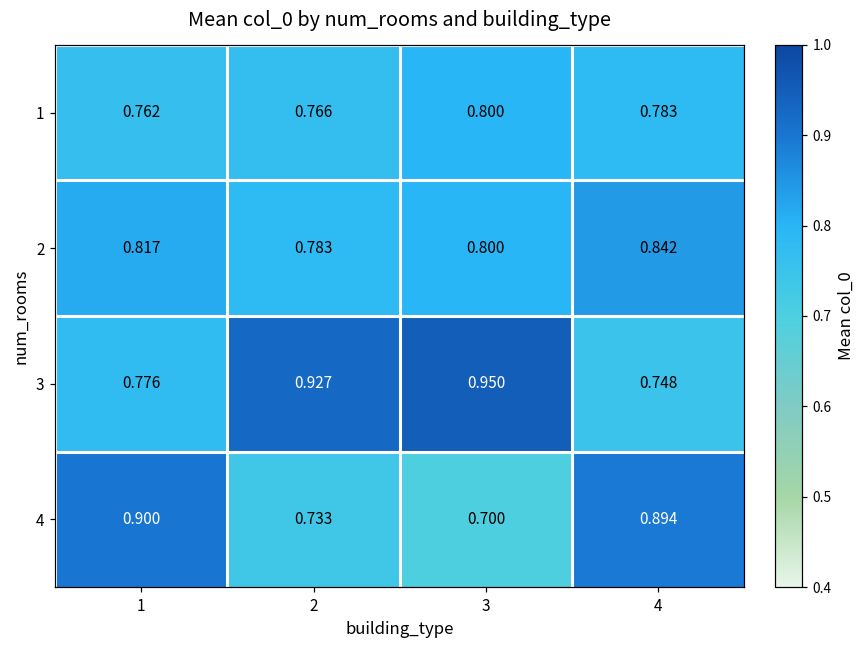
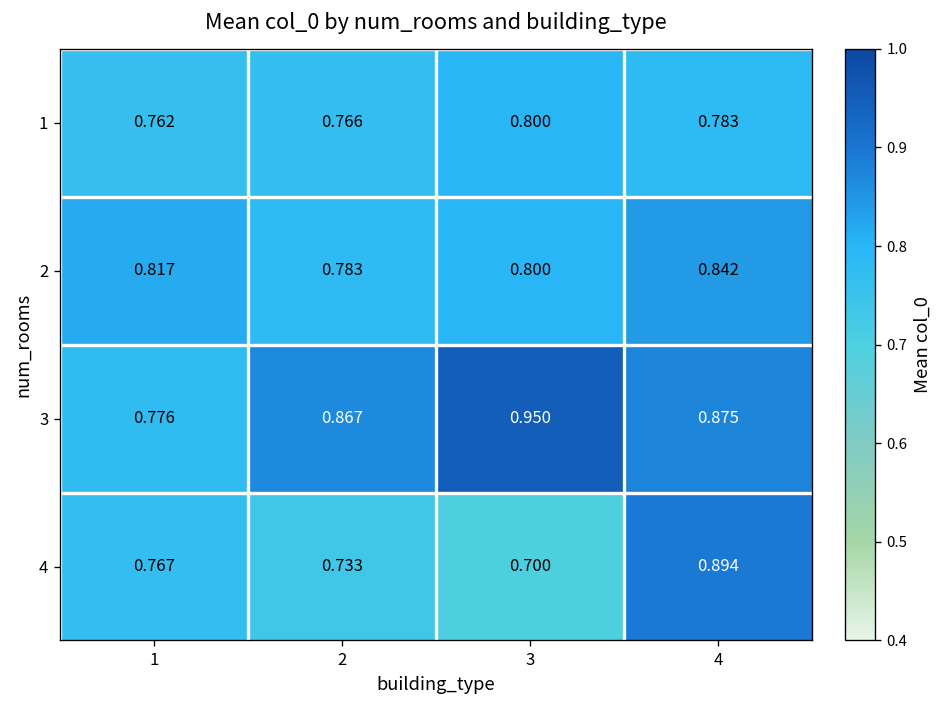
  {
    "1": {
      "1": 0.762,
      "2": 0.766,
      "3": 0.800,
      "4": 0.783
    },
    "2": {
      "1": 0.817,
      "2": 0.783,
      "3": 0.800,
      "4": 0.842
    },
    "3": {
      "1": 0.776,
-     "2": 0.927,
+     "2": 0.867,
      "3": 0.950,
-     "4": 0.748
+     "4": 0.875
    },
    "4": {
-     "1": 0.900,
+     "1": 0.767,
      "2": 0.733,
      "3": 0.700,
      "4": 0.894
    }
  }
